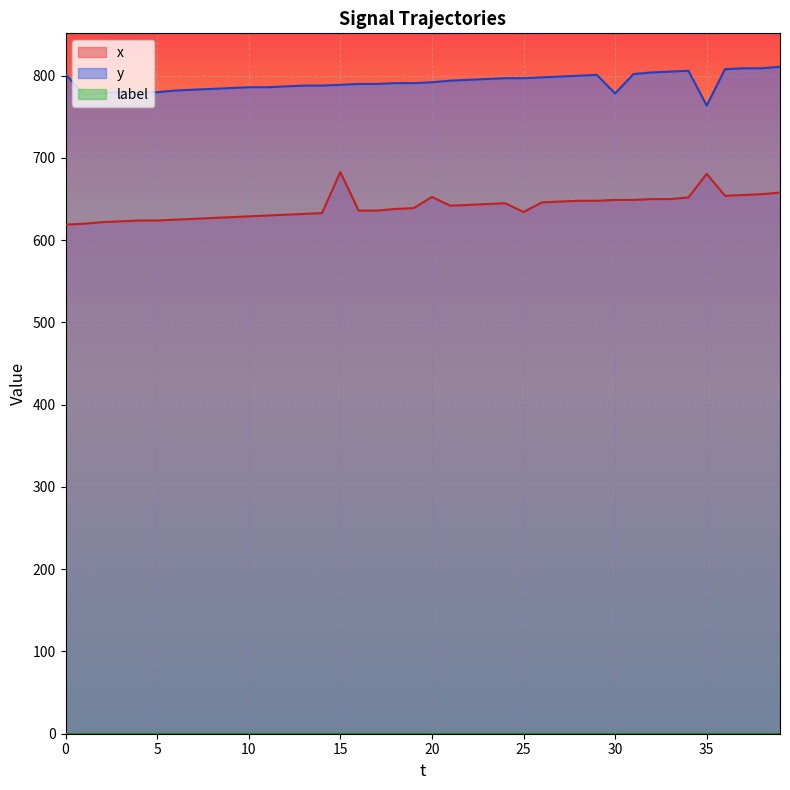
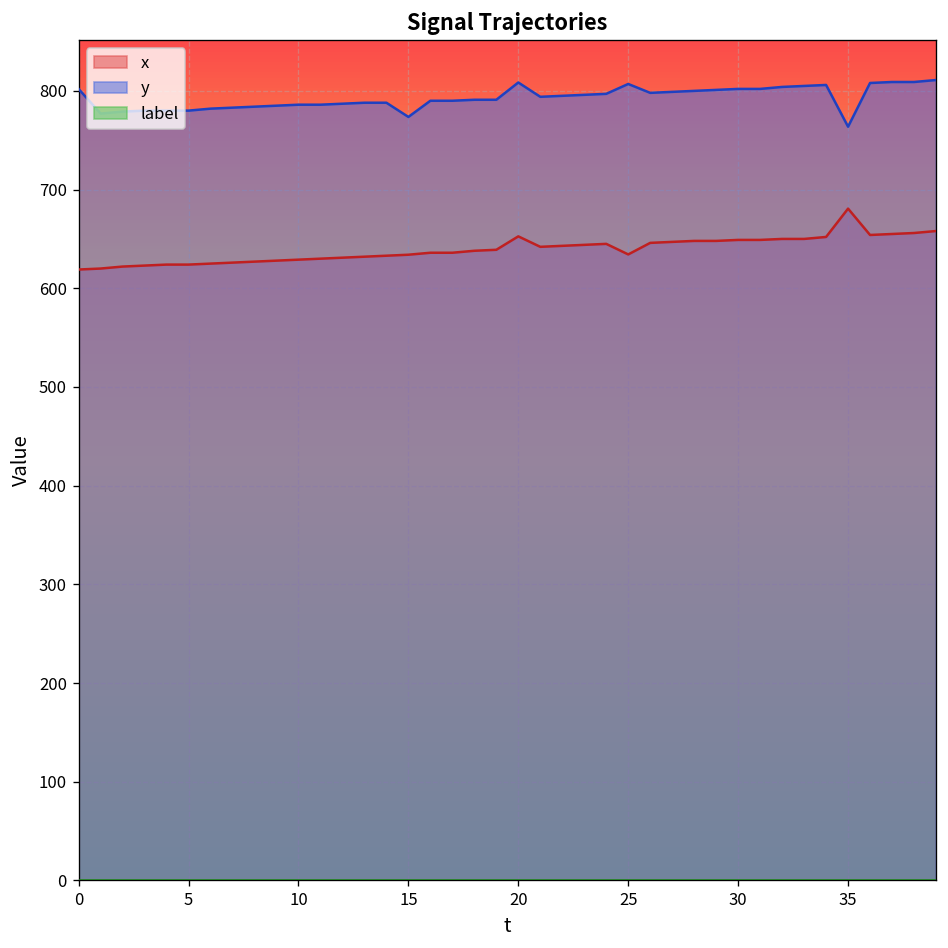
  {
    "x": {
      "0": 620,
      "5": 620,
      "10": 630,
-     "15": 680,
+     "15": 630,
      "20": 650,
      "25": 630,
      "30": 650,
      "35": 680
    },
    "y": {
      "0": 800,
      "5": 780,
      "10": 790,
-     "15": 790,
-     "20": 790,
-     "25": 800,
-     "30": 780,
+     "15": 770,
+     "20": 810,
+     "25": 810,
+     "30": 800,
      "35": 760
    },
    "label": {
      "0": 0,
      "5": 0,
      "10": 0,
      "15": 0,
      "20": 0,
      "25": 0,
      "30": 0,
      "35": 0
    }
  }
